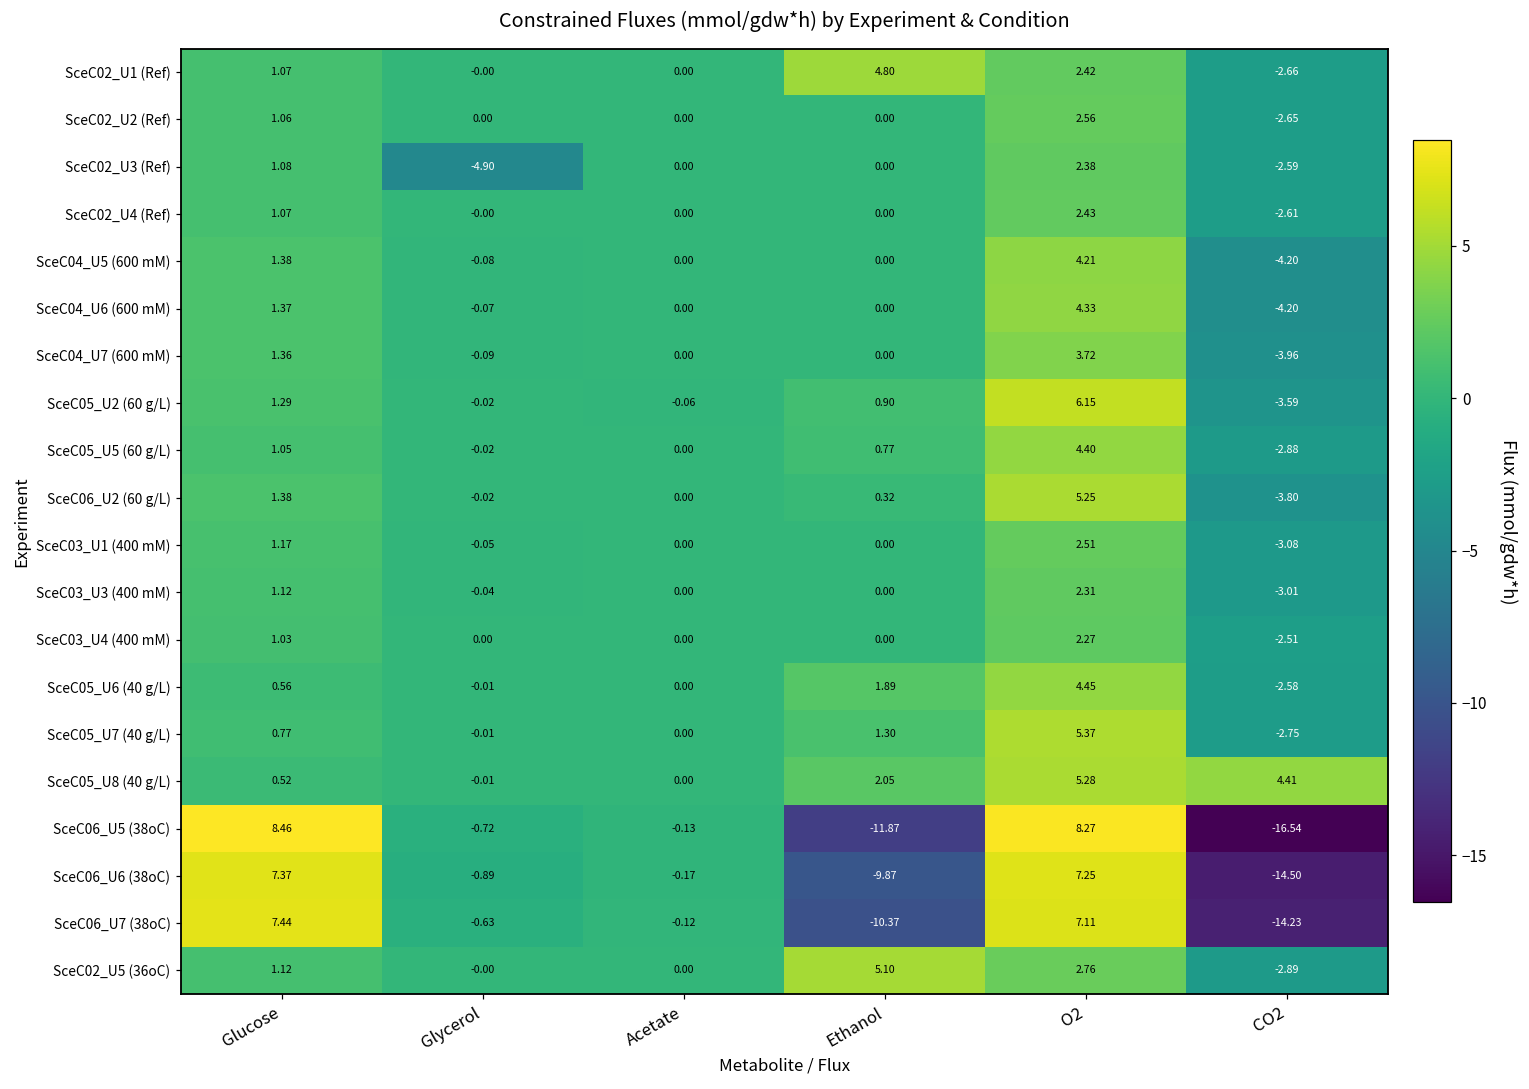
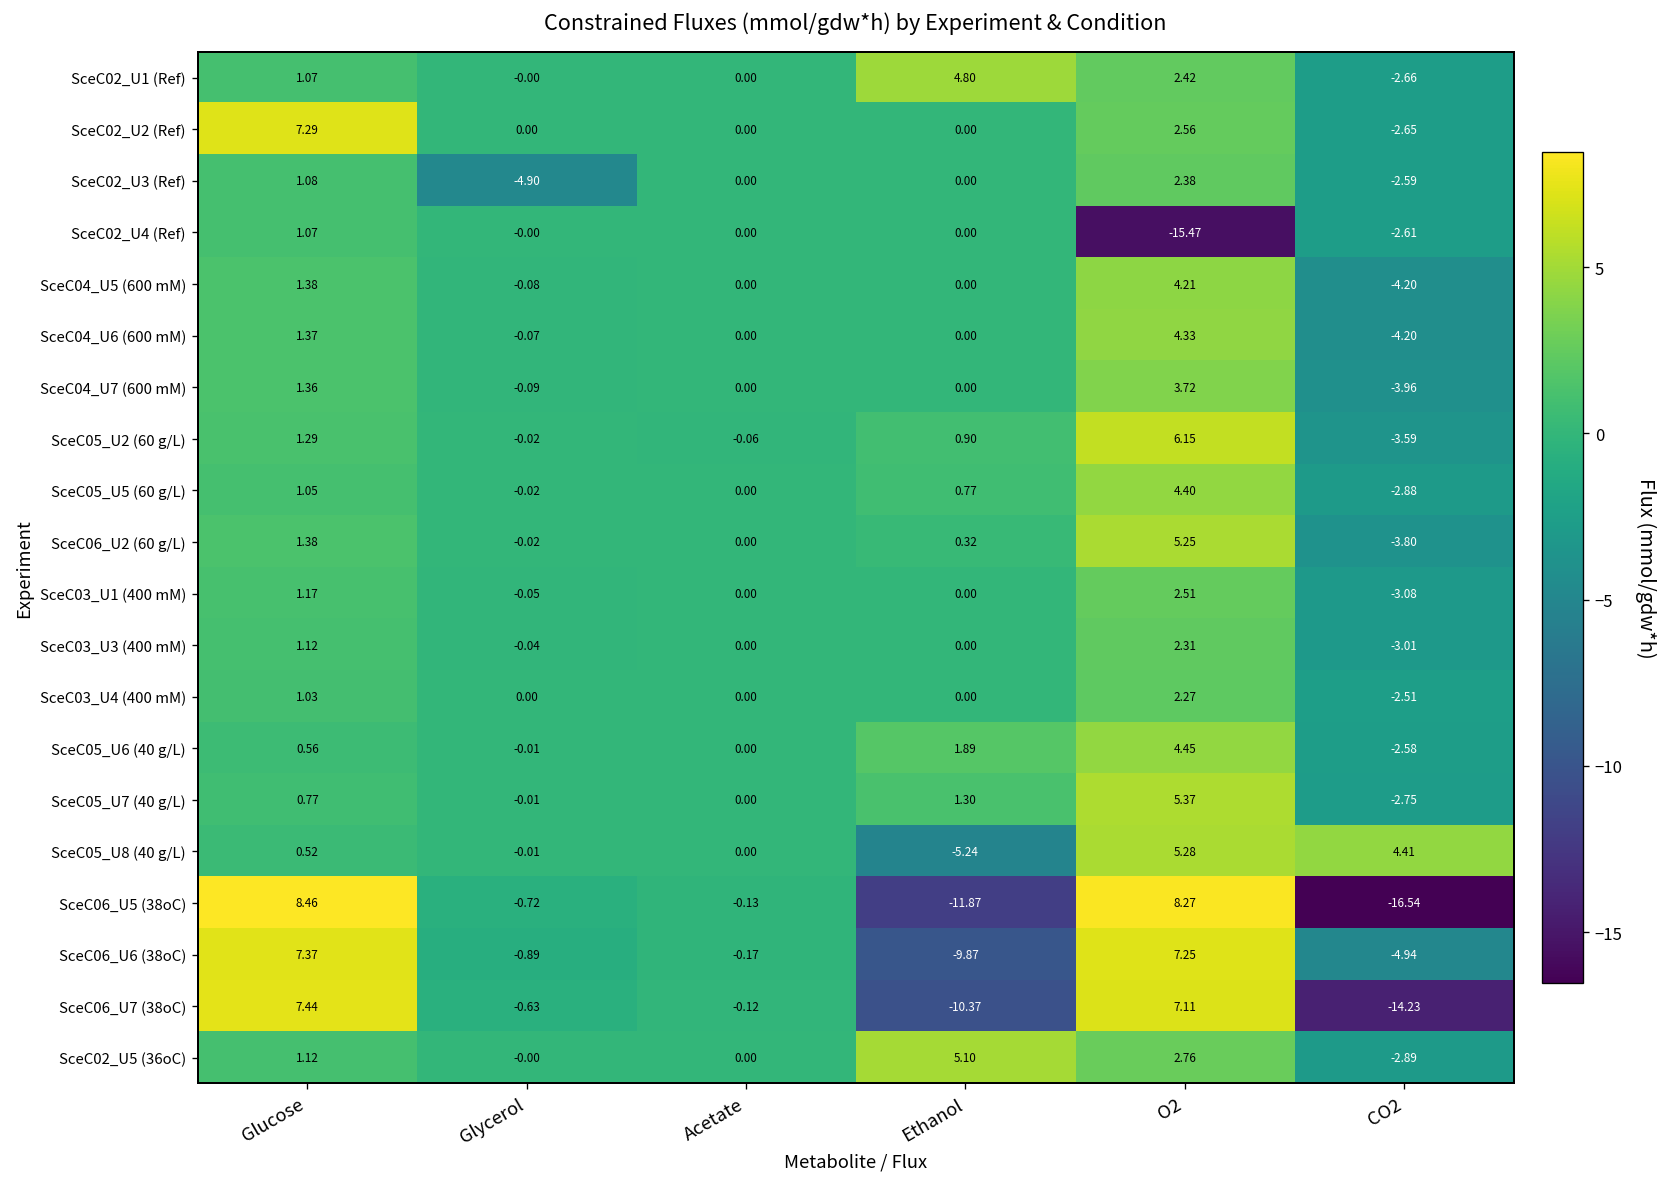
  {
    "SceC02_U1 (Ref)": {
      "Glucose": 1.07,
      "Glycerol": -0.00,
      "Acetate": 0.00,
      "Ethanol": 4.80,
      "O2": 2.42,
      "CO2": -2.66
    },
    "SceC02_U2 (Ref)": {
-     "Glucose": 1.06,
+     "Glucose": 7.29,
      "Glycerol": 0.00,
      "Acetate": 0.00,
      "Ethanol": 0.00,
      "O2": 2.56,
      "CO2": -2.65
    },
    "SceC02_U3 (Ref)": {
      "Glucose": 1.08,
      "Glycerol": -4.90,
      "Acetate": 0.00,
      "Ethanol": 0.00,
      "O2": 2.38,
      "CO2": -2.59
    },
    "SceC02_U4 (Ref)": {
      "Glucose": 1.07,
      "Glycerol": -0.00,
      "Acetate": 0.00,
      "Ethanol": 0.00,
-     "O2": 2.43,
+     "O2": -15.47,
      "CO2": -2.61
    },
    "SceC04_U5 (600 mM)": {
      "Glucose": 1.38,
      "Glycerol": -0.08,
      "Acetate": 0.00,
      "Ethanol": 0.00,
      "O2": 4.21,
      "CO2": -4.20
    },
    "SceC04_U6 (600 mM)": {
      "Glucose": 1.37,
      "Glycerol": -0.07,
      "Acetate": 0.00,
      "Ethanol": 0.00,
      "O2": 4.33,
      "CO2": -4.20
    },
    "SceC04_U7 (600 mM)": {
      "Glucose": 1.36,
      "Glycerol": -0.09,
      "Acetate": 0.00,
      "Ethanol": 0.00,
      "O2": 3.72,
      "CO2": -3.96
    },
    "SceC05_U2 (60 g/L)": {
      "Glucose": 1.29,
      "Glycerol": -0.02,
      "Acetate": -0.06,
      "Ethanol": 0.90,
      "O2": 6.15,
      "CO2": -3.59
    },
    "SceC05_U5 (60 g/L)": {
      "Glucose": 1.05,
      "Glycerol": -0.02,
      "Acetate": 0.00,
      "Ethanol": 0.77,
      "O2": 4.40,
      "CO2": -2.88
    },
    "SceC06_U2 (60 g/L)": {
      "Glucose": 1.38,
      "Glycerol": -0.02,
      "Acetate": 0.00,
      "Ethanol": 0.32,
      "O2": 5.25,
      "CO2": -3.80
    },
    "SceC03_U1 (400 mM)": {
      "Glucose": 1.17,
      "Glycerol": -0.05,
      "Acetate": 0.00,
      "Ethanol": 0.00,
      "O2": 2.51,
      "CO2": -3.08
    },
    "SceC03_U3 (400 mM)": {
      "Glucose": 1.12,
      "Glycerol": -0.04,
      "Acetate": 0.00,
      "Ethanol": 0.00,
      "O2": 2.31,
      "CO2": -3.01
    },
    "SceC03_U4 (400 mM)": {
      "Glucose": 1.03,
      "Glycerol": 0.00,
      "Acetate": 0.00,
      "Ethanol": 0.00,
      "O2": 2.27,
      "CO2": -2.51
    },
    "SceC05_U6 (40 g/L)": {
      "Glucose": 0.56,
      "Glycerol": -0.01,
      "Acetate": 0.00,
      "Ethanol": 1.89,
      "O2": 4.45,
      "CO2": -2.58
    },
    "SceC05_U7 (40 g/L)": {
      "Glucose": 0.77,
      "Glycerol": -0.01,
      "Acetate": 0.00,
      "Ethanol": 1.30,
      "O2": 5.37,
      "CO2": -2.75
    },
    "SceC05_U8 (40 g/L)": {
      "Glucose": 0.52,
      "Glycerol": -0.01,
      "Acetate": 0.00,
-     "Ethanol": 2.05,
+     "Ethanol": -5.24,
      "O2": 5.28,
      "CO2": 4.41
    },
    "SceC06_U5 (38oC)": {
      "Glucose": 8.46,
      "Glycerol": -0.72,
      "Acetate": -0.13,
      "Ethanol": -11.87,
      "O2": 8.27,
      "CO2": -16.54
    },
    "SceC06_U6 (38oC)": {
      "Glucose": 7.37,
      "Glycerol": -0.89,
      "Acetate": -0.17,
      "Ethanol": -9.87,
      "O2": 7.25,
-     "CO2": -14.50
+     "CO2": -4.94
    },
    "SceC06_U7 (38oC)": {
      "Glucose": 7.44,
      "Glycerol": -0.63,
      "Acetate": -0.12,
      "Ethanol": -10.37,
      "O2": 7.11,
      "CO2": -14.23
    },
    "SceC02_U5 (36oC)": {
      "Glucose": 1.12,
      "Glycerol": -0.00,
      "Acetate": 0.00,
      "Ethanol": 5.10,
      "O2": 2.76,
      "CO2": -2.89
    }
  }
